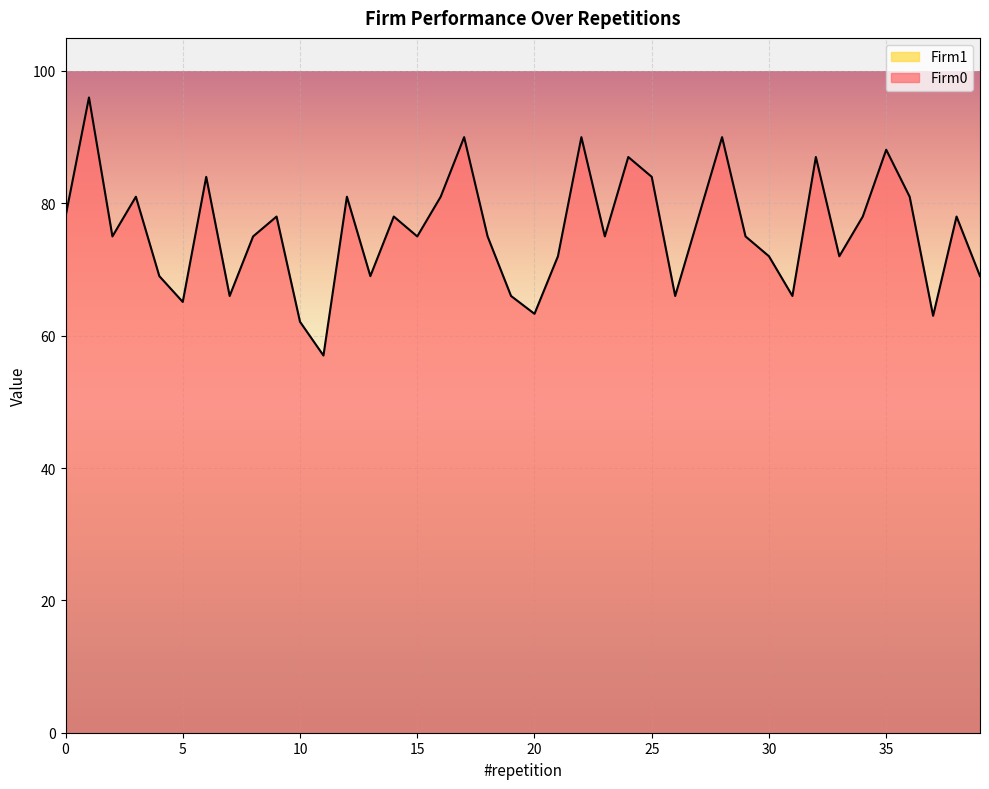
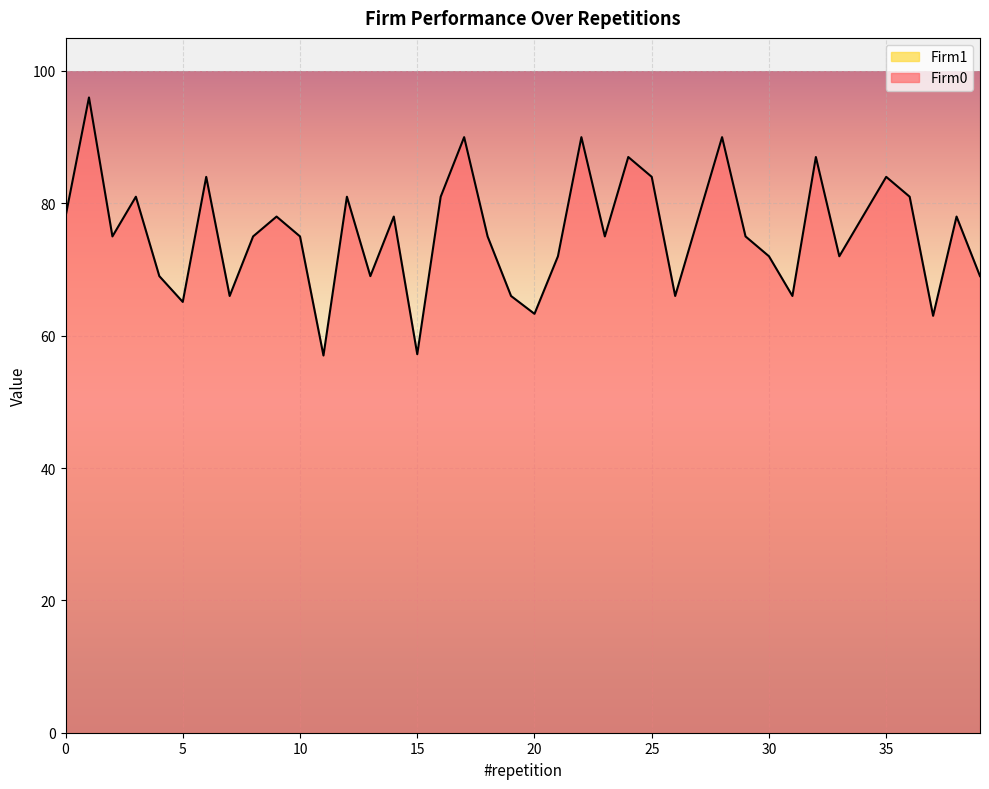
  {
    "Firm1": {
      "0": 0,
      "5": 0,
      "10": 0,
      "15": 0,
      "20": 0,
      "25": 0,
      "30": 0,
      "35": 0
    },
    "Firm0": {
      "0": 78,
      "5": 65,
-     "10": 62,
-     "15": 75,
+     "10": 75,
+     "15": 57,
      "20": 63,
      "25": 84,
      "30": 72,
-     "35": 88
+     "35": 84
    }
  }
